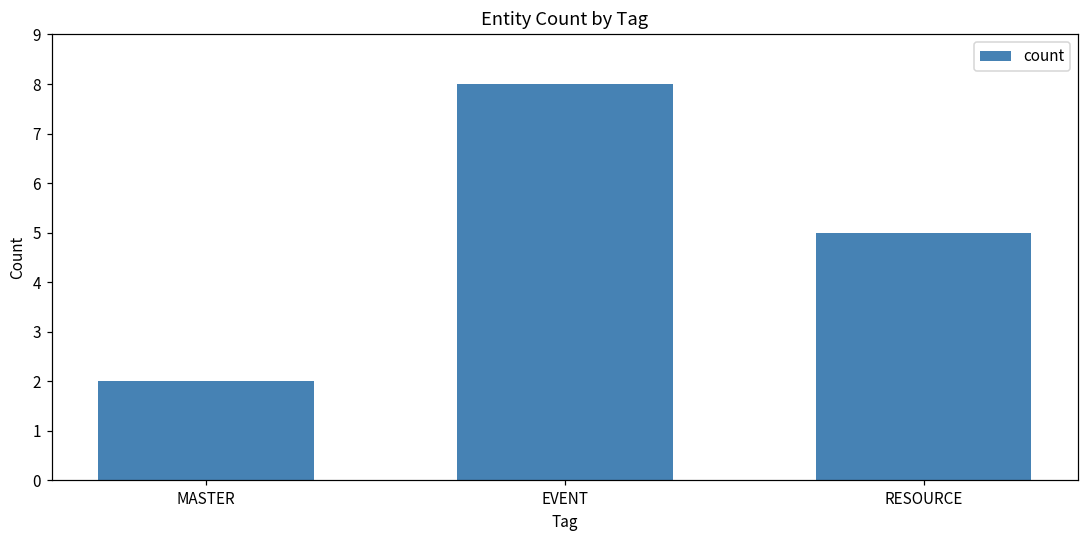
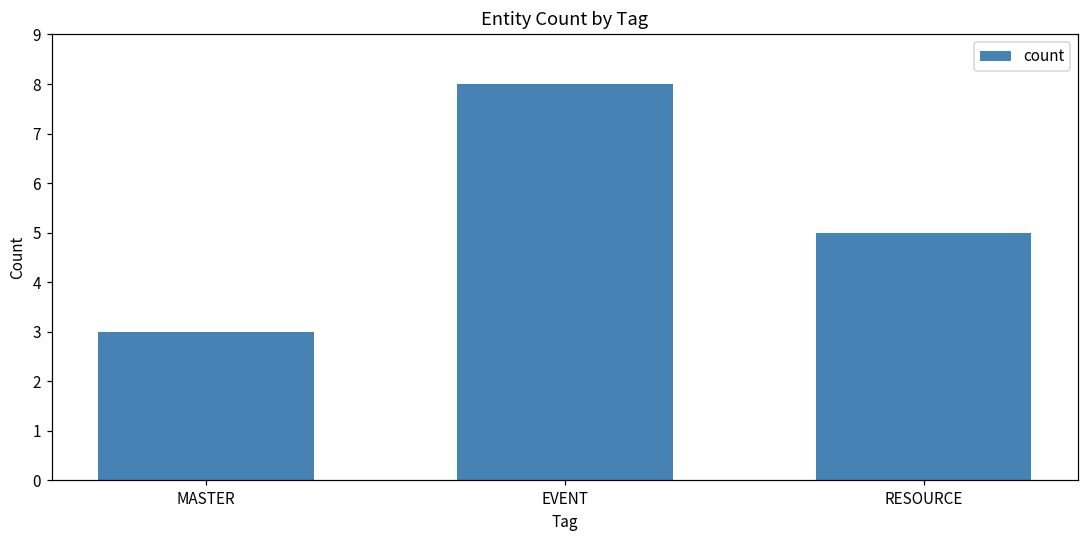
  {
-   "MASTER": 2,
+   "MASTER": 3,
    "EVENT": 8,
    "RESOURCE": 5
  }
